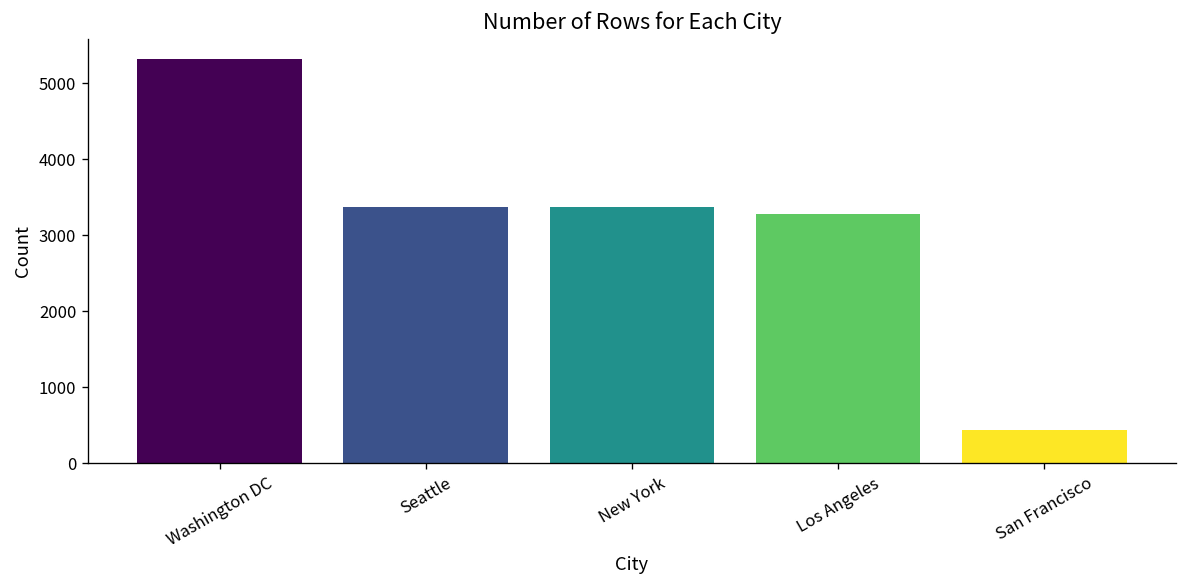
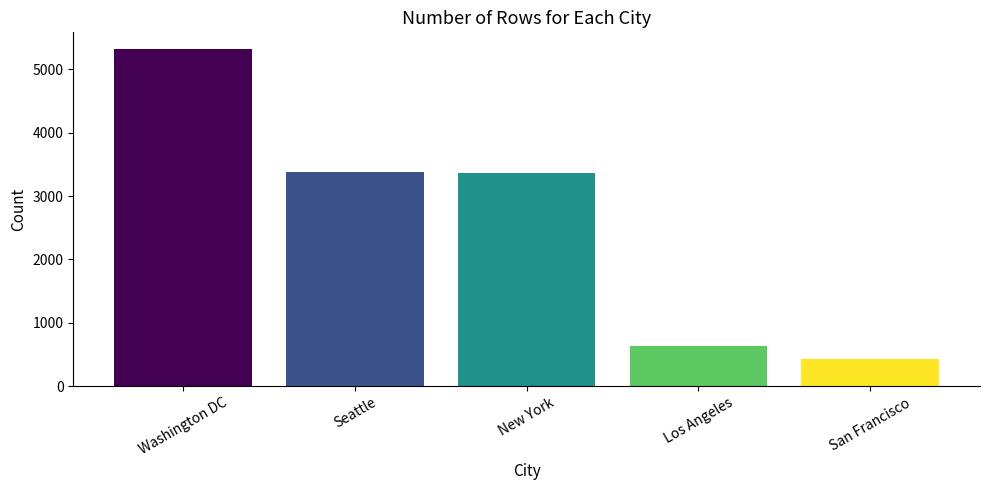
  {
    "Washington DC": 5300,
    "Seattle": 3400,
    "New York": 3400,
-   "Los Angeles": 3300,
+   "Los Angeles": 600,
    "San Francisco": 400
  }
